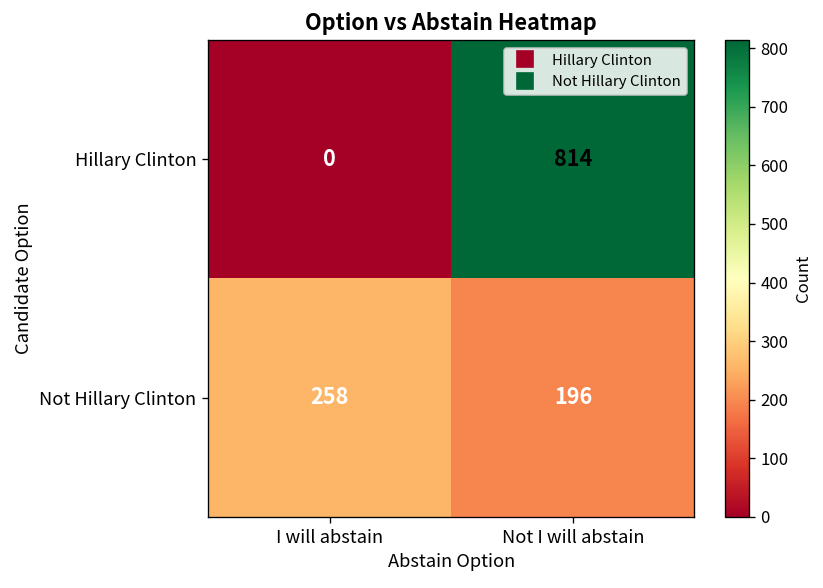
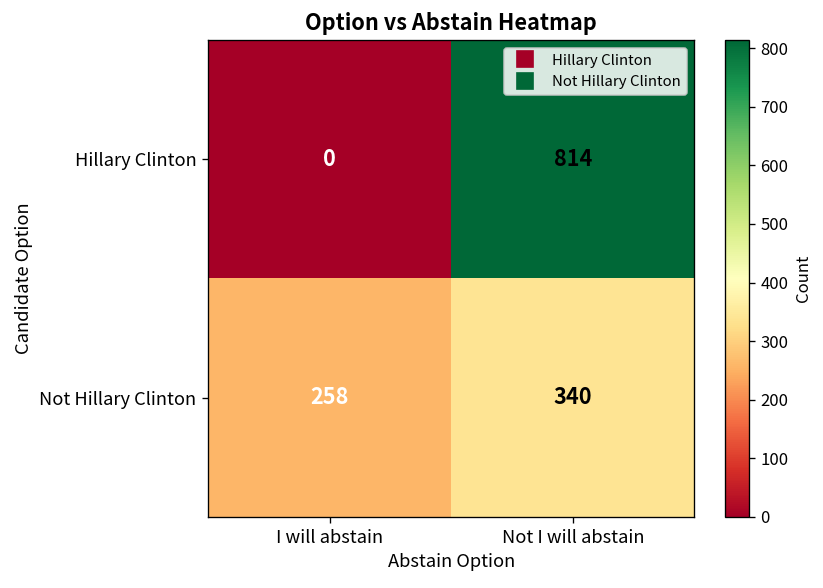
  {
    "Hillary Clinton": {
      "I will abstain": 0,
      "Not I will abstain": 814
    },
    "Not Hillary Clinton": {
      "I will abstain": 258,
-     "Not I will abstain": 196
+     "Not I will abstain": 340
    }
  }
